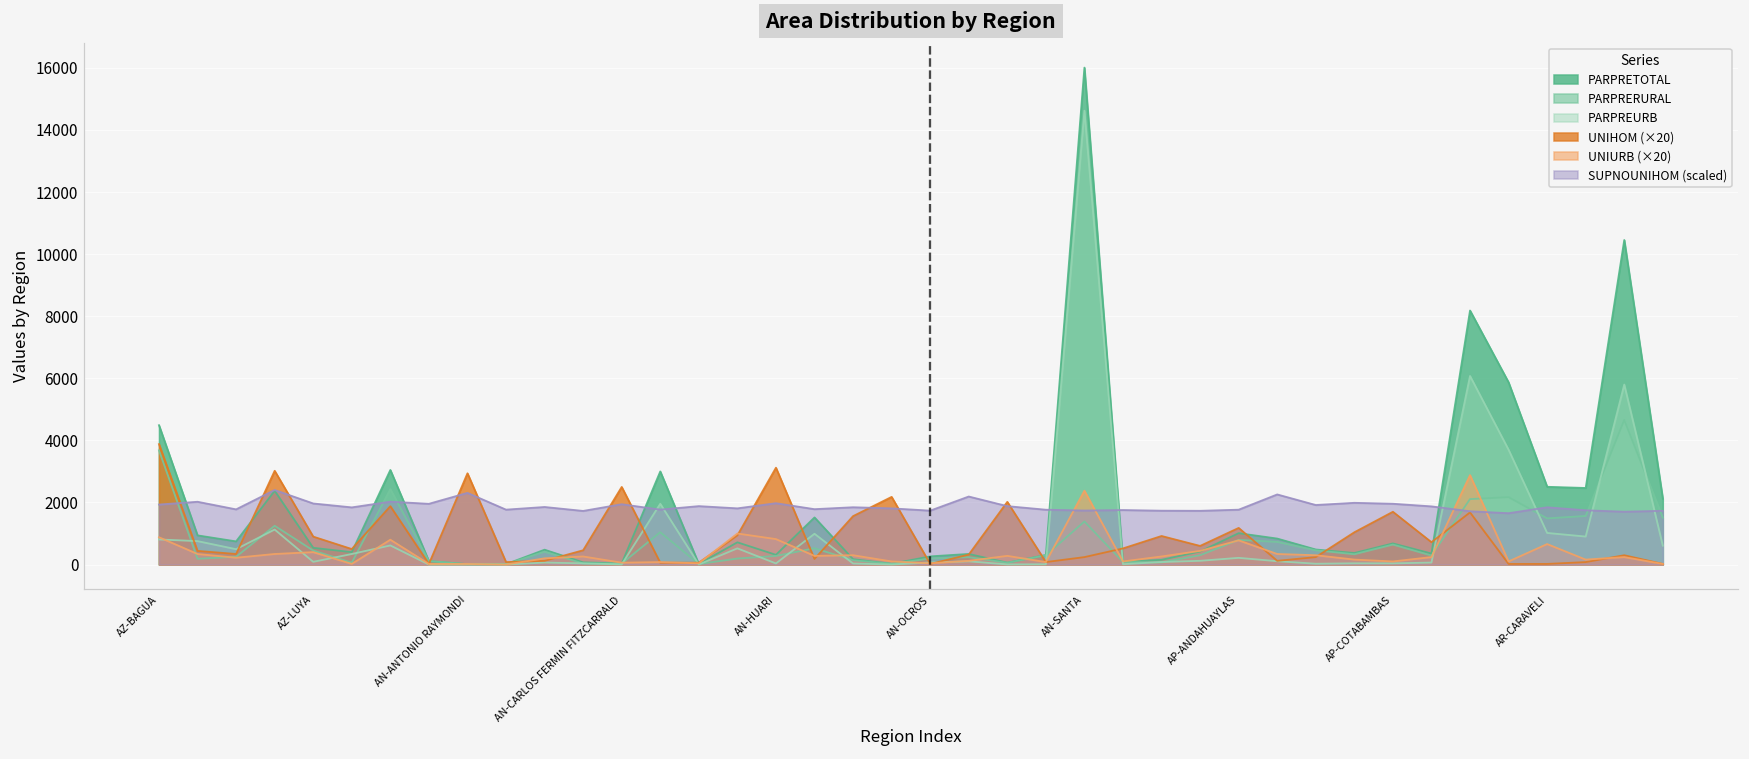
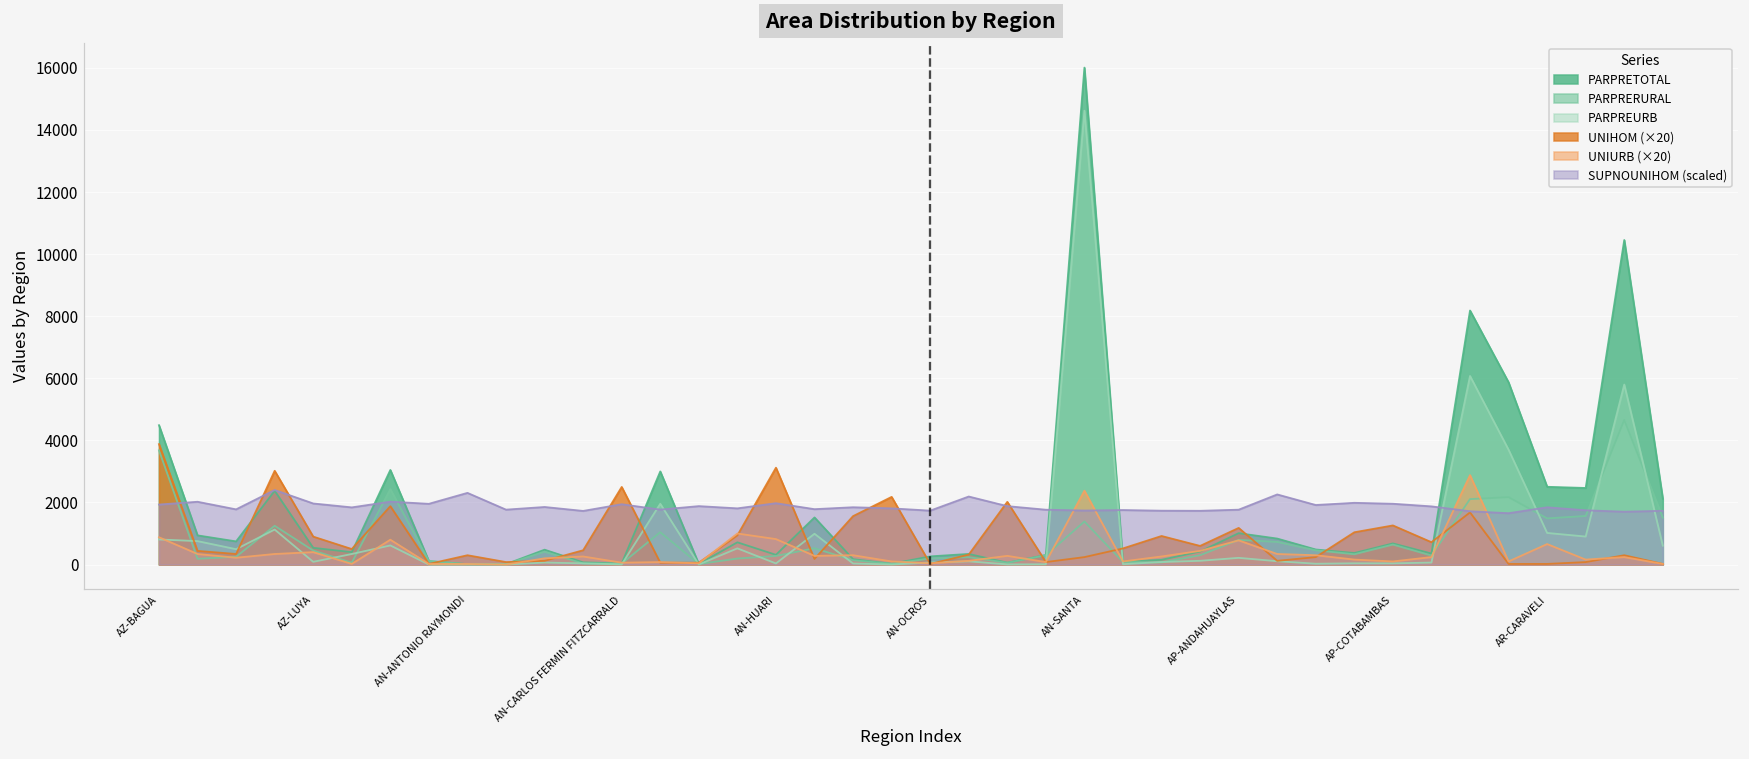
  {
    "UNIHOM (×20)": {
      "AZ-BAGUA": 3900,
      "AZ-LUYA": 900,
-     "AN-ANTONIO RAYMONDI": 2900,
+     "AN-ANTONIO RAYMONDI": 300,
      "AN-CARLOS FERMIN FITZCARRALD": 2500,
      "AN-HUARI": 3100,
      "AN-SANTA": 200,
      "AP-ANDAHUAYLAS": 1200,
-     "AP-COTABAMBAS": 1700,
+     "AP-COTABAMBAS": 1300,
      "AR-CARAVELI": 0
    },
    "UNIURB (×20)": {
      "AN-HUARI": 800,
      "AN-SANTA": 2400,
      "AR-CARAVELI": 700
    }
  }
